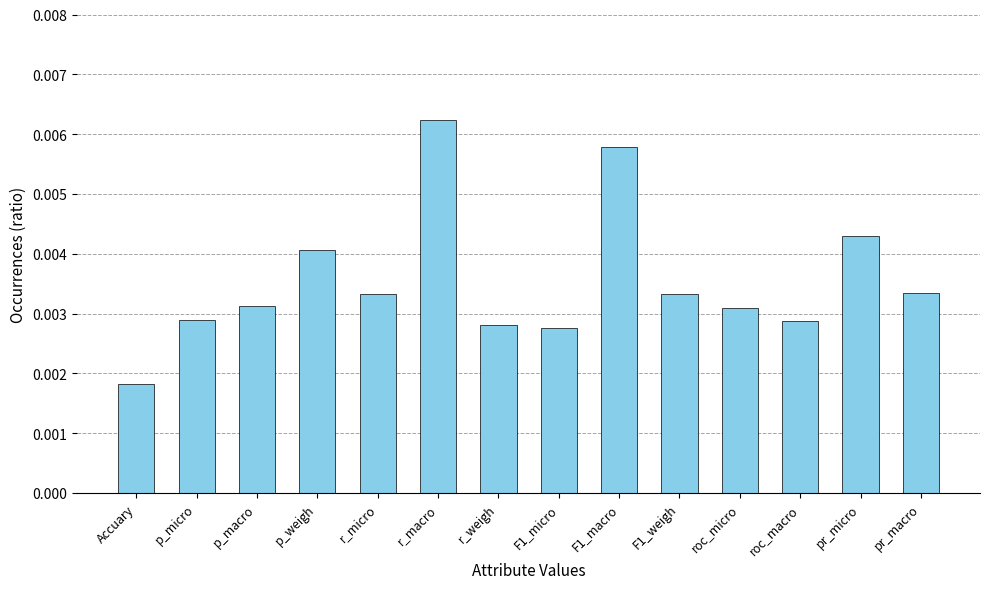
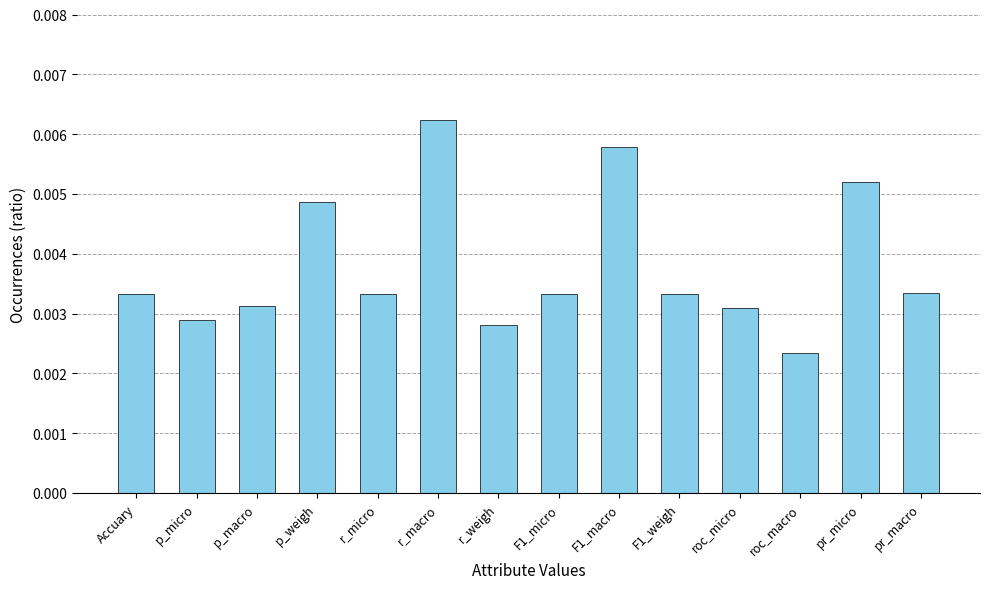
  {
-   "Accuary": 0.0018,
+   "Accuary": 0.0033,
    "p_micro": 0.0029,
    "p_macro": 0.0031,
-   "p_weigh": 0.0041,
+   "p_weigh": 0.0049,
    "r_micro": 0.0033,
    "r_macro": 0.0062,
    "r_weigh": 0.0028,
-   "F1_micro": 0.0028,
+   "F1_micro": 0.0033,
    "F1_macro": 0.0058,
    "F1_weigh": 0.0033,
    "roc_micro": 0.0031,
-   "roc_macro": 0.0029,
-   "pr_micro": 0.0043,
+   "roc_macro": 0.0023,
+   "pr_micro": 0.0052,
    "pr_macro": 0.0033
  }
